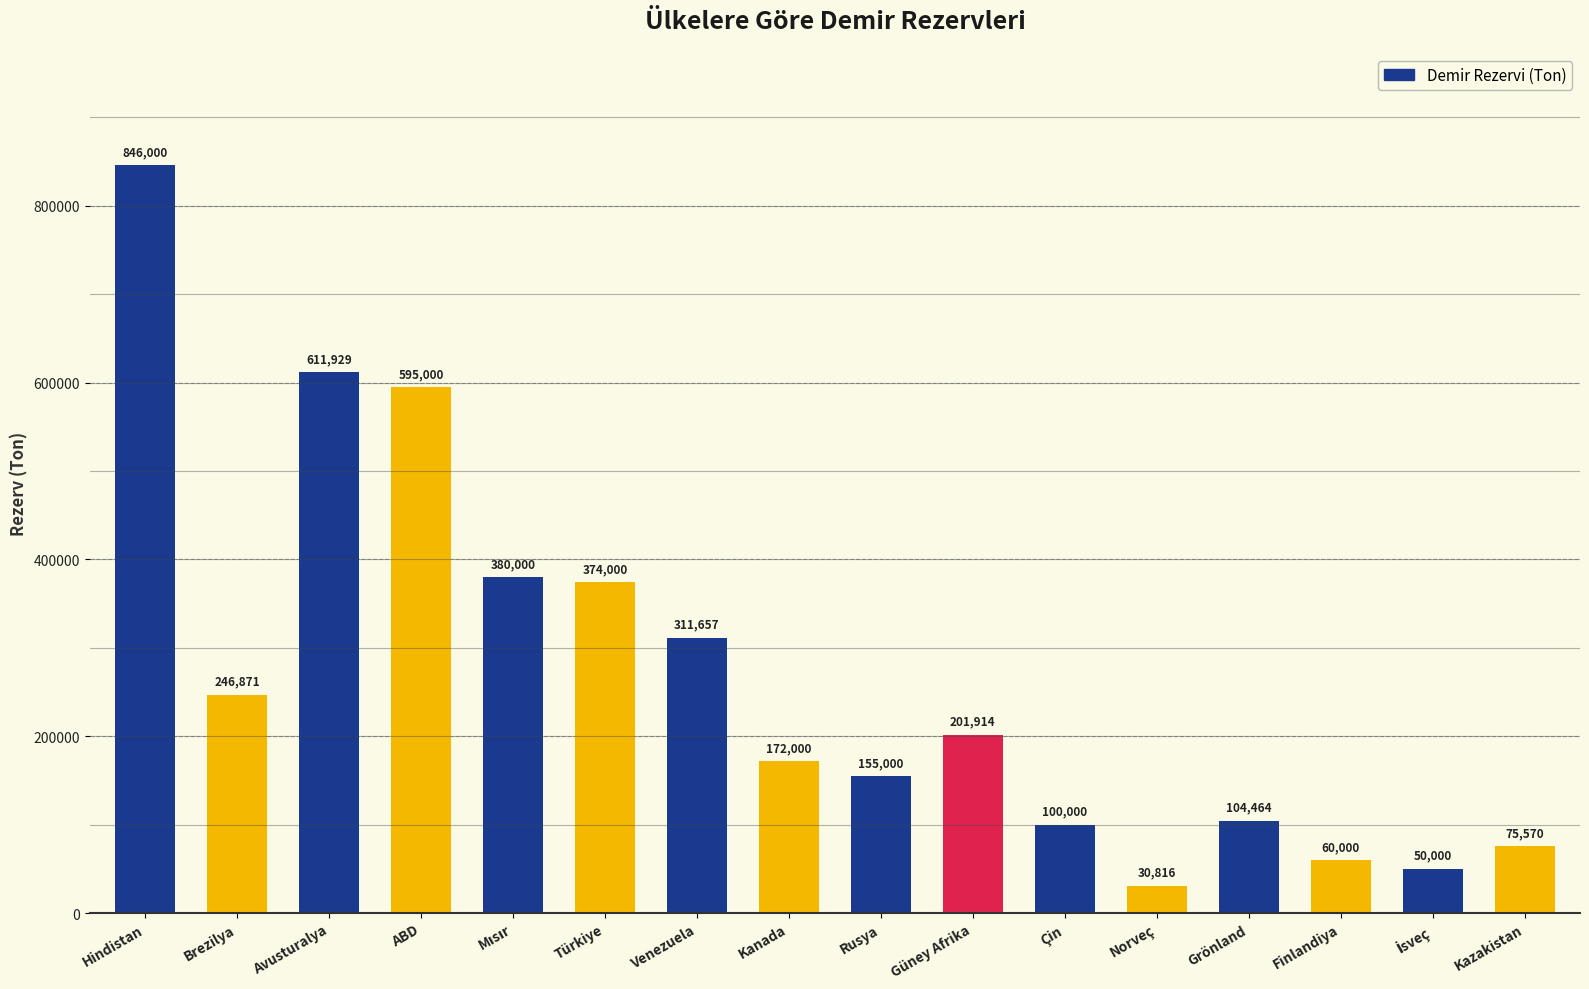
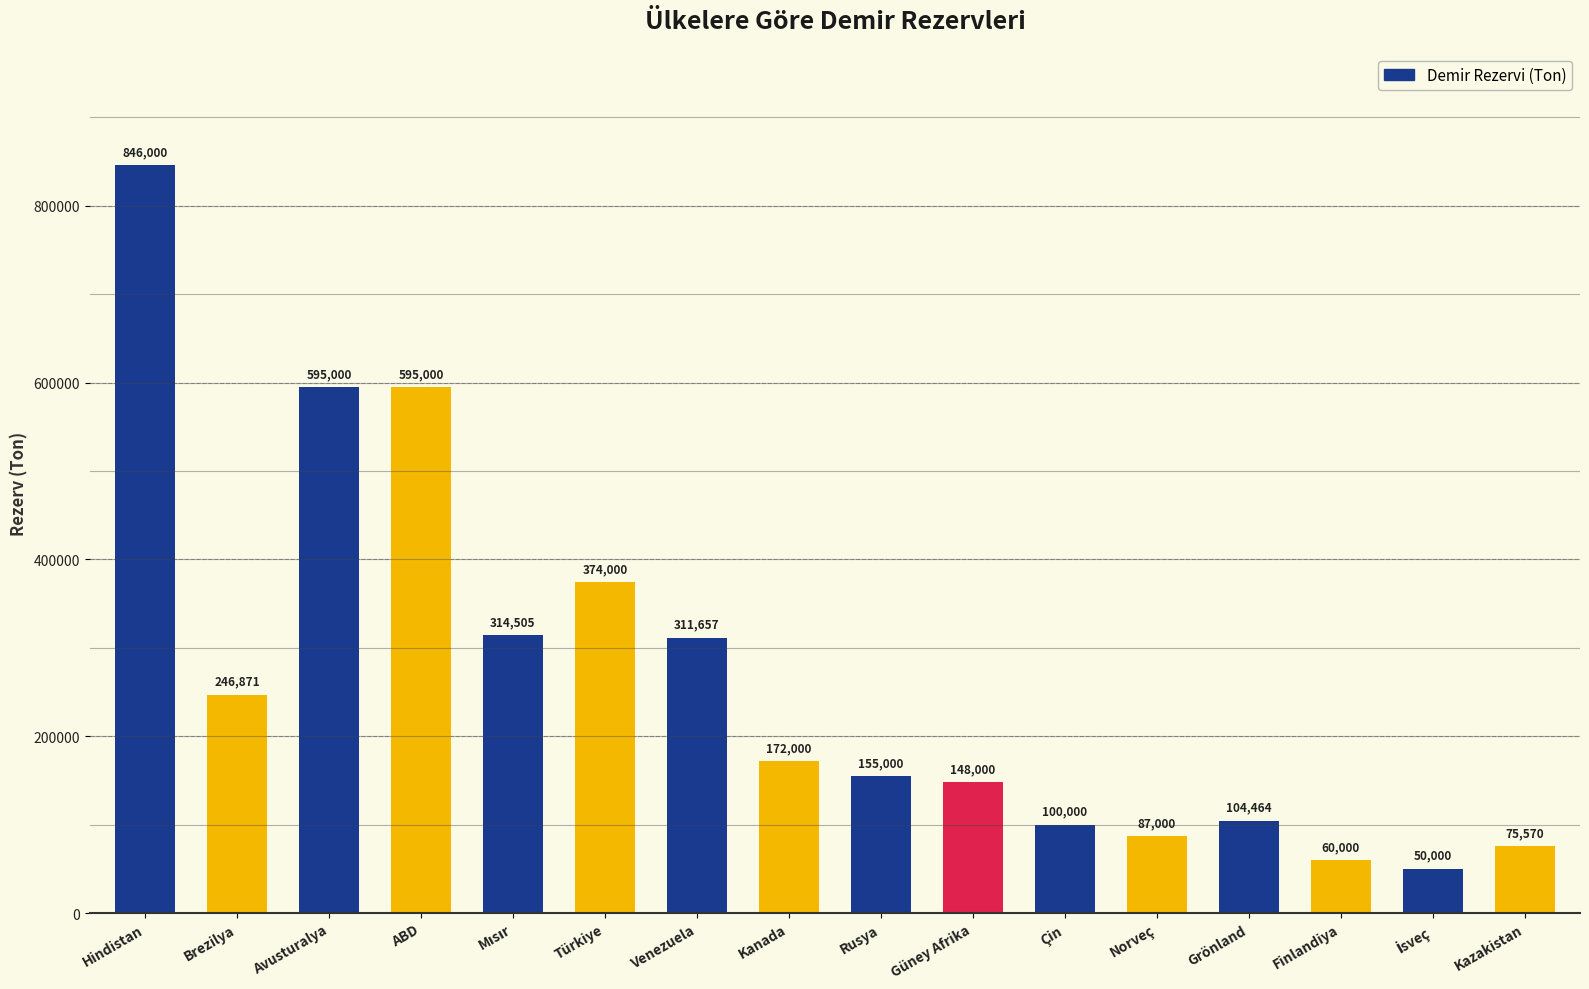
  {
    "Hindistan": "846,000",
    "Brezilya": "246,871",
-   "Avusturalya": "611,929",
+   "Avusturalya": "595,000",
    "ABD": "595,000",
-   "Mısır": "380,000",
+   "Mısır": "314,505",
    "Türkiye": "374,000",
    "Venezuela": "311,657",
    "Kanada": "172,000",
    "Rusya": "155,000",
-   "Güney Afrika": "201,914",
+   "Güney Afrika": "148,000",
    "Çin": "100,000",
-   "Norveç": "30,816",
+   "Norveç": "87,000",
    "Grönland": "104,464",
    "Finlandiya": "60,000",
    "İsveç": "50,000",
    "Kazakistan": "75,570"
  }
